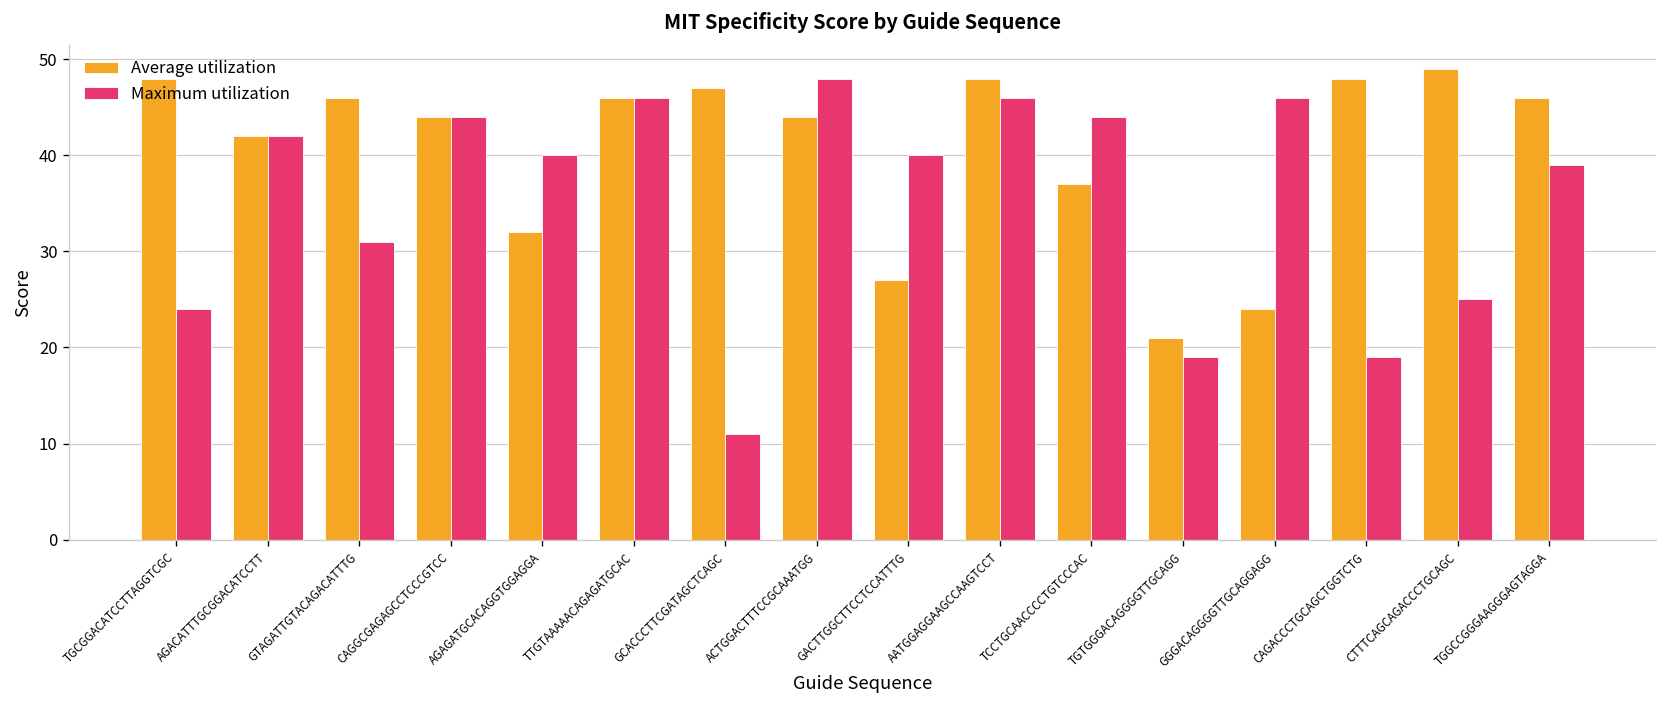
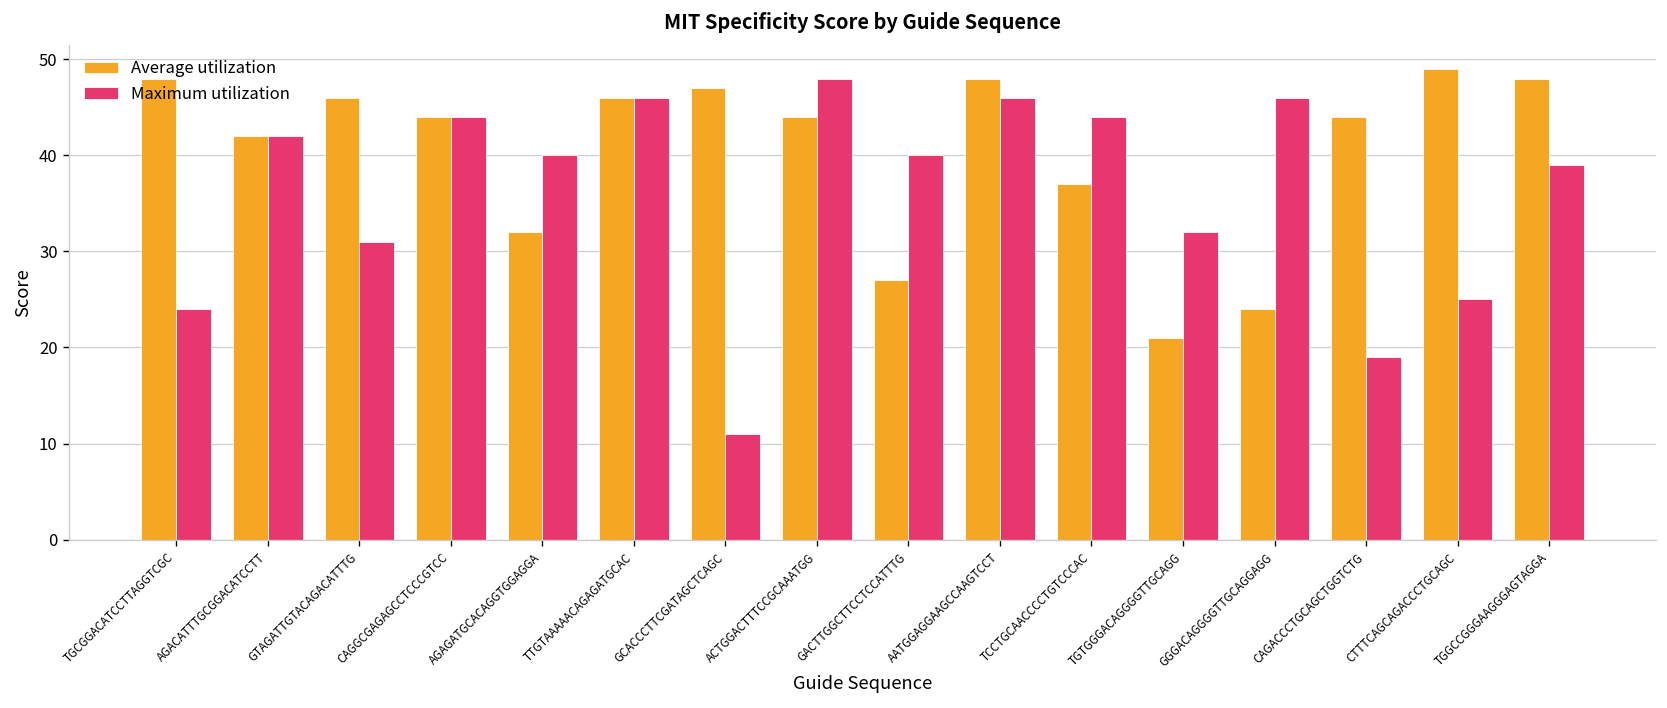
  {
    "Average utilization": {
      "TGCGGACATCCTTAGGTCGC": 48,
      "AGACATTTGCGGACATCCTT": 42,
      "GTAGATTGTACAGACATTTG": 46,
      "CAGGCGAGAGCCTCCCGTCC": 44,
      "AGAGATGCACAGGTGGAGGA": 32,
      "TTGTAAAAACAGAGATGCAC": 46,
      "GCACCCTTCGATAGCTCAGC": 47,
      "ACTGGACTTTCCGCAAATGG": 44,
      "GACTTGGCTTCCTCCATTTG": 27,
      "AATGGAGGAAGCCAAGTCCT": 48,
      "TCCTGCAACCCCTGTCCCAC": 37,
      "TGTGGGACAGGGGTTGCAGG": 21,
      "GGGACAGGGGTTGCAGGAGG": 24,
-     "CAGACCCTGCAGCTGGTCTG": 48,
+     "CAGACCCTGCAGCTGGTCTG": 44,
      "CTTTCAGCAGACCCTGCAGC": 49,
-     "TGGCCGGGAAGGGAGTAGGA": 46
+     "TGGCCGGGAAGGGAGTAGGA": 48
    },
    "Maximum utilization": {
      "TGCGGACATCCTTAGGTCGC": 24,
      "AGACATTTGCGGACATCCTT": 42,
      "GTAGATTGTACAGACATTTG": 31,
      "CAGGCGAGAGCCTCCCGTCC": 44,
      "AGAGATGCACAGGTGGAGGA": 40,
      "TTGTAAAAACAGAGATGCAC": 46,
      "GCACCCTTCGATAGCTCAGC": 11,
      "ACTGGACTTTCCGCAAATGG": 48,
      "GACTTGGCTTCCTCCATTTG": 40,
      "AATGGAGGAAGCCAAGTCCT": 46,
      "TCCTGCAACCCCTGTCCCAC": 44,
-     "TGTGGGACAGGGGTTGCAGG": 19,
+     "TGTGGGACAGGGGTTGCAGG": 32,
      "GGGACAGGGGTTGCAGGAGG": 46,
      "CAGACCCTGCAGCTGGTCTG": 19,
      "CTTTCAGCAGACCCTGCAGC": 25,
      "TGGCCGGGAAGGGAGTAGGA": 39
    }
  }
